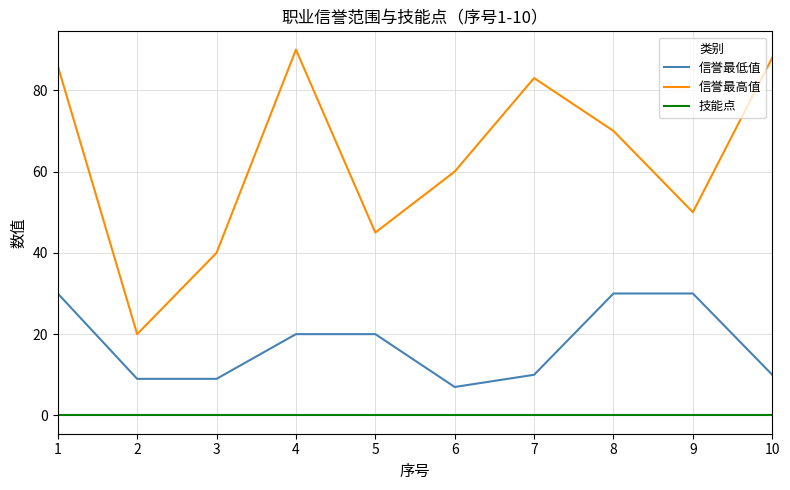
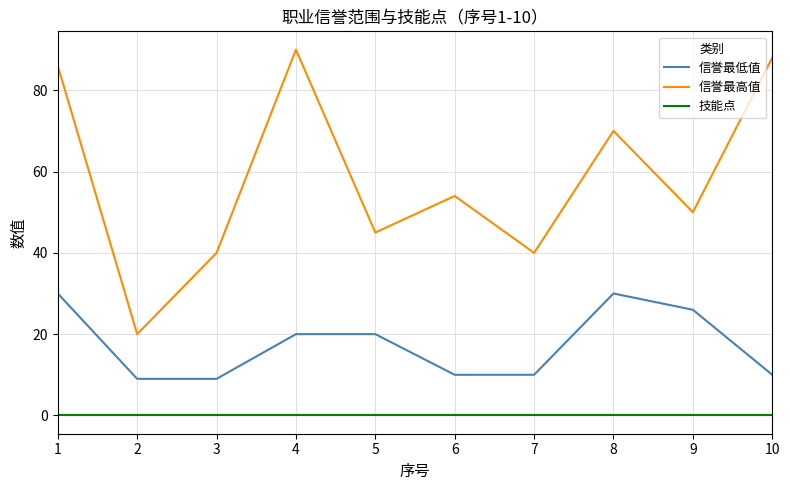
  {
    "信誉最低值": {
      "1": 30,
      "2": 9,
      "3": 9,
      "4": 20,
      "5": 20,
-     "6": 7,
+     "6": 10,
      "7": 10,
      "8": 30,
-     "9": 30,
+     "9": 26,
      "10": 10
    },
    "信誉最高值": {
      "1": 86,
      "2": 20,
      "3": 40,
      "4": 90,
      "5": 45,
-     "6": 60,
-     "7": 83,
+     "6": 54,
+     "7": 40,
      "8": 70,
      "9": 50,
      "10": 88
    },
    "技能点": {
      "1": 0,
      "2": 0,
      "3": 0,
      "4": 0,
      "5": 0,
      "6": 0,
      "7": 0,
      "8": 0,
      "9": 0,
      "10": 0
    }
  }
